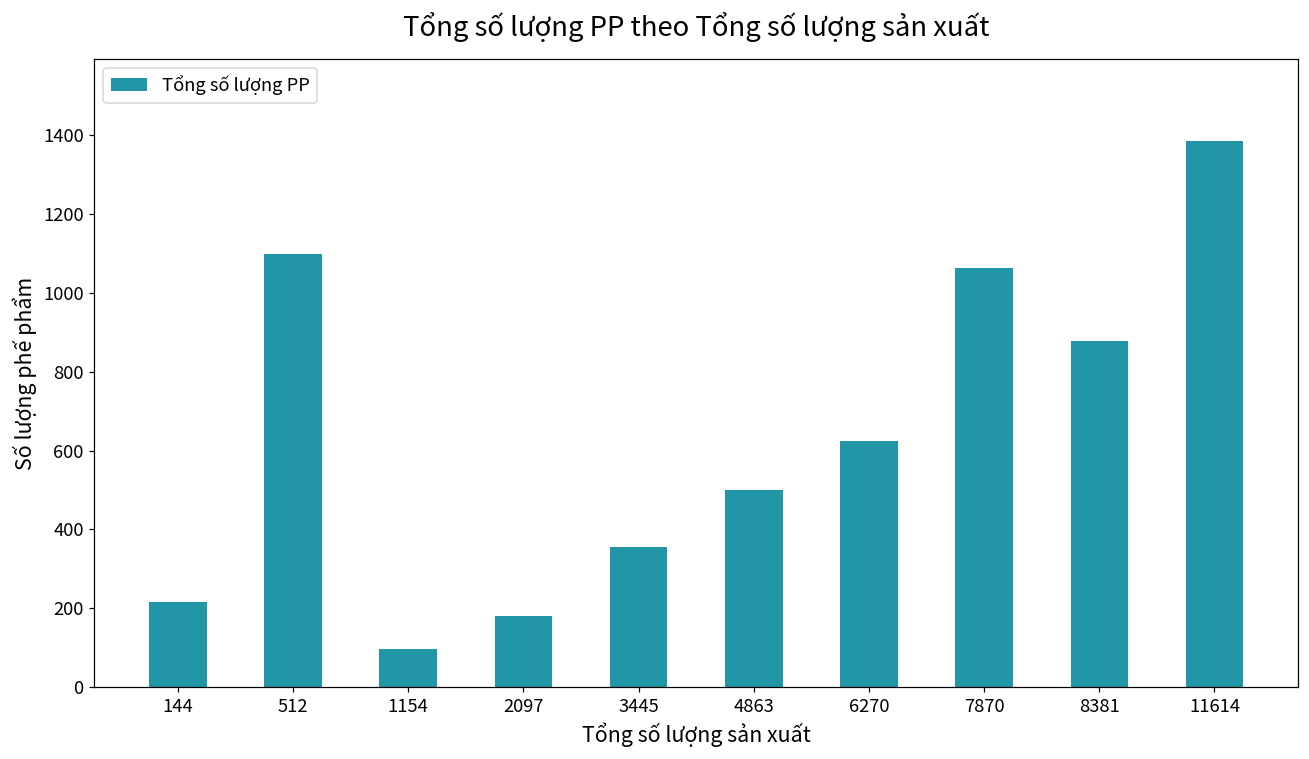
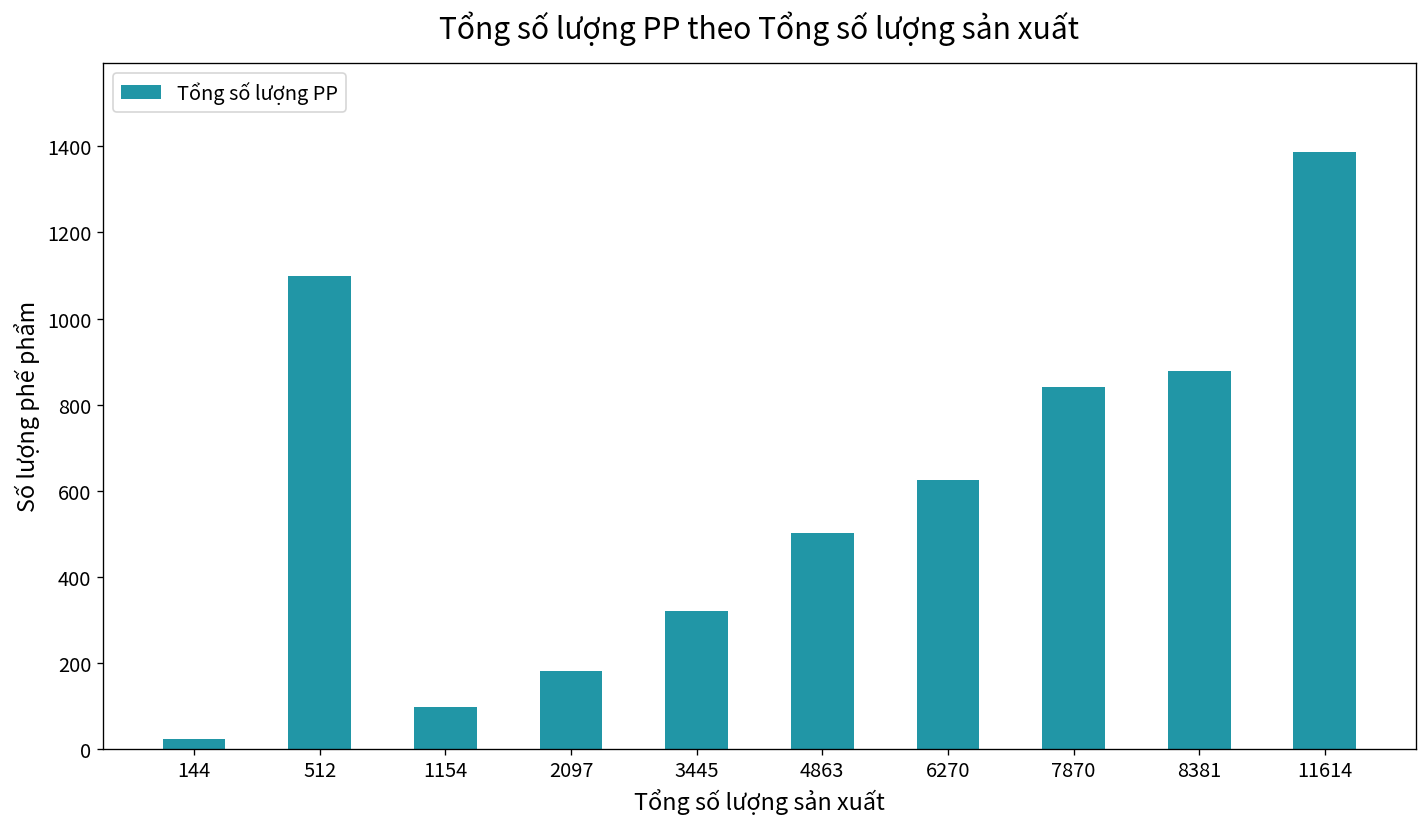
  {
-   "144": 220,
+   "144": 20,
    "512": 1100,
    "1154": 100,
    "2097": 180,
-   "3445": 360,
+   "3445": 320,
    "4863": 500,
    "6270": 620,
-   "7870": 1060,
+   "7870": 840,
    "8381": 880,
    "11614": 1390
  }
